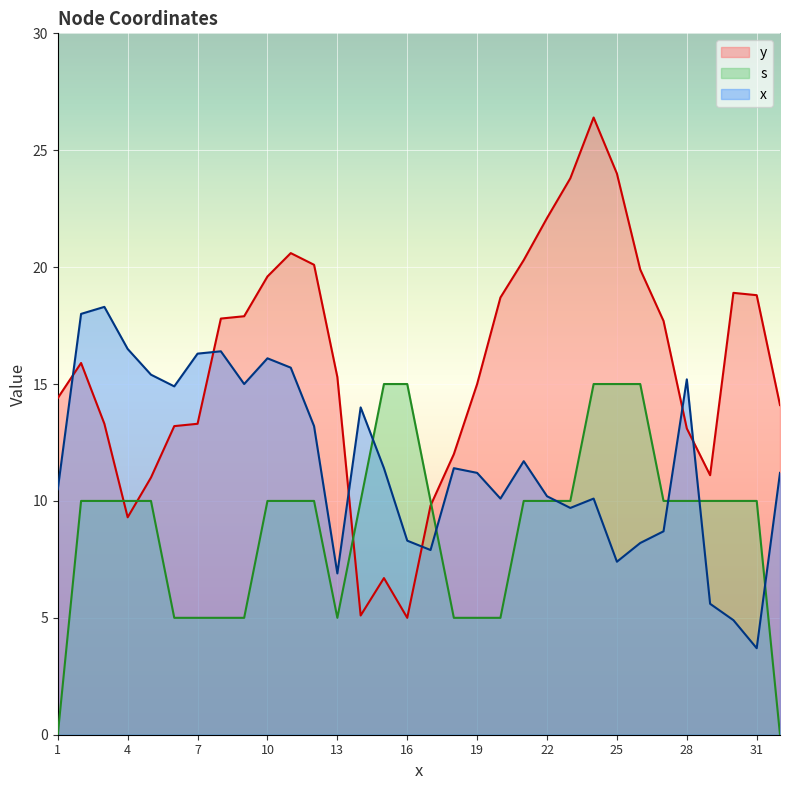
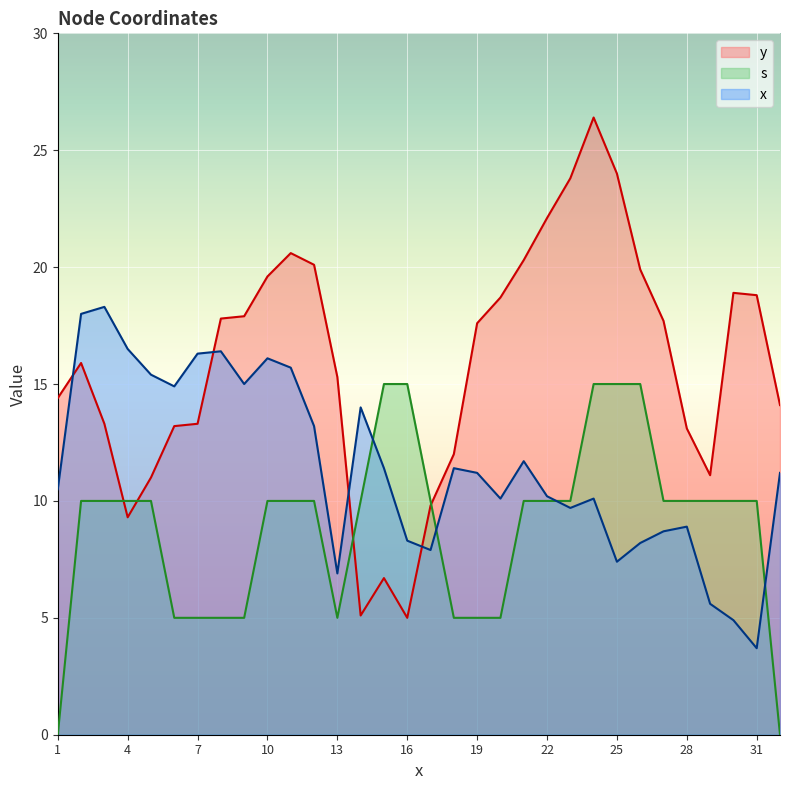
  {
    "y": {
      "1": 14.4,
      "4": 9.3,
      "7": 13.3,
      "10": 19.6,
      "13": 15.3,
      "16": 5.0,
-     "19": 15.0,
+     "19": 17.6,
      "22": 22.1,
      "25": 24.0,
      "28": 13.1,
      "31": 18.8
    },
    "s": {
      "1": 0.0,
      "4": 10.0,
      "7": 5.0,
      "10": 10.0,
      "13": 5.0,
      "16": 15.0,
      "19": 5.0,
      "22": 10.0,
      "25": 15.0,
      "28": 10.0,
      "31": 10.0
    },
    "x": {
      "1": 10.5,
      "4": 16.5,
      "7": 16.3,
      "10": 16.1,
      "13": 6.9,
      "16": 8.3,
      "19": 11.2,
      "22": 10.2,
      "25": 7.4,
-     "28": 15.2,
+     "28": 8.9,
      "31": 3.7
    }
  }
